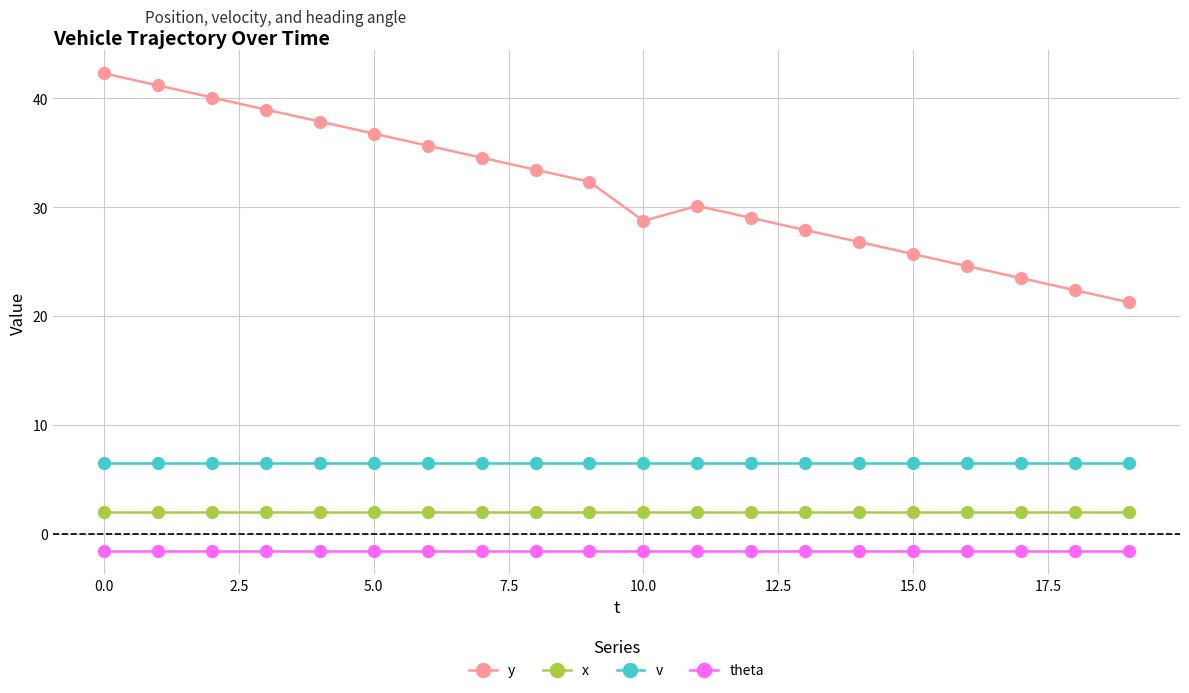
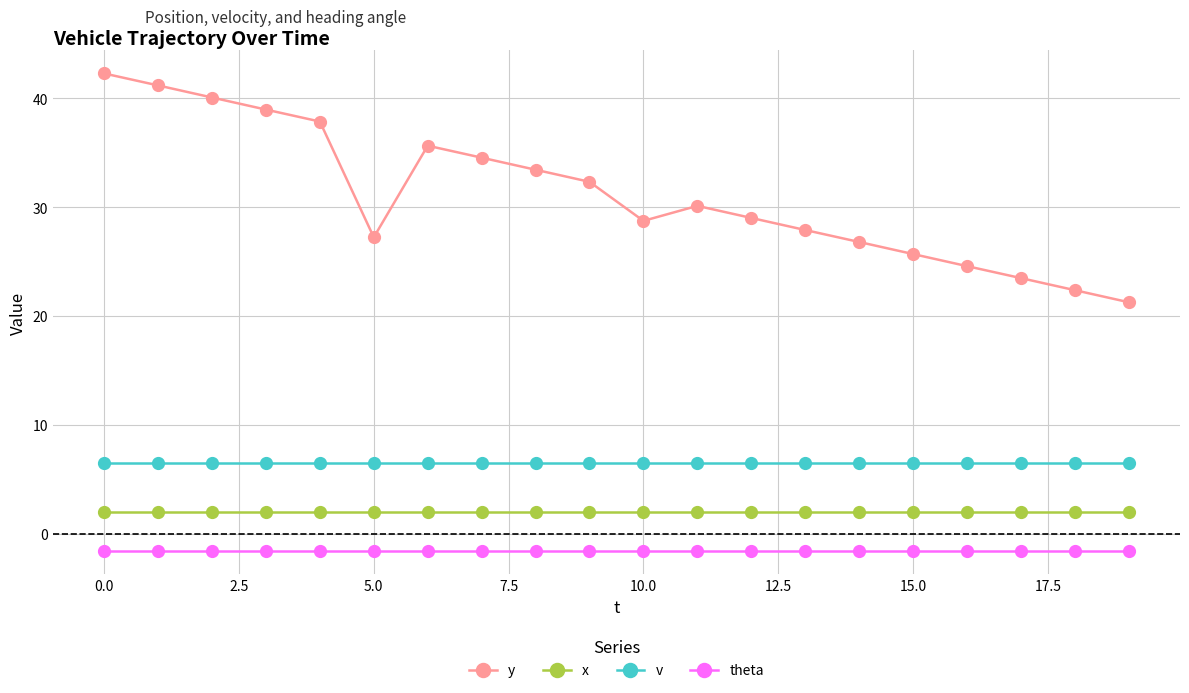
  {
    "y": {
      "0.0": 42.3,
-     "5.0": 36.8,
+     "5.0": 27.2,
      "10.0": 28.7,
      "15.0": 25.7
    },
    "x": {
      "0.0": 2.0,
      "5.0": 2.0,
      "10.0": 2.0,
      "15.0": 2.0
    },
    "v": {
      "0.0": 6.5,
      "5.0": 6.5,
      "10.0": 6.5,
      "15.0": 6.5
    },
    "theta": {
      "0.0": -1.6,
      "5.0": -1.6,
      "10.0": -1.6,
      "15.0": -1.6
    }
  }
